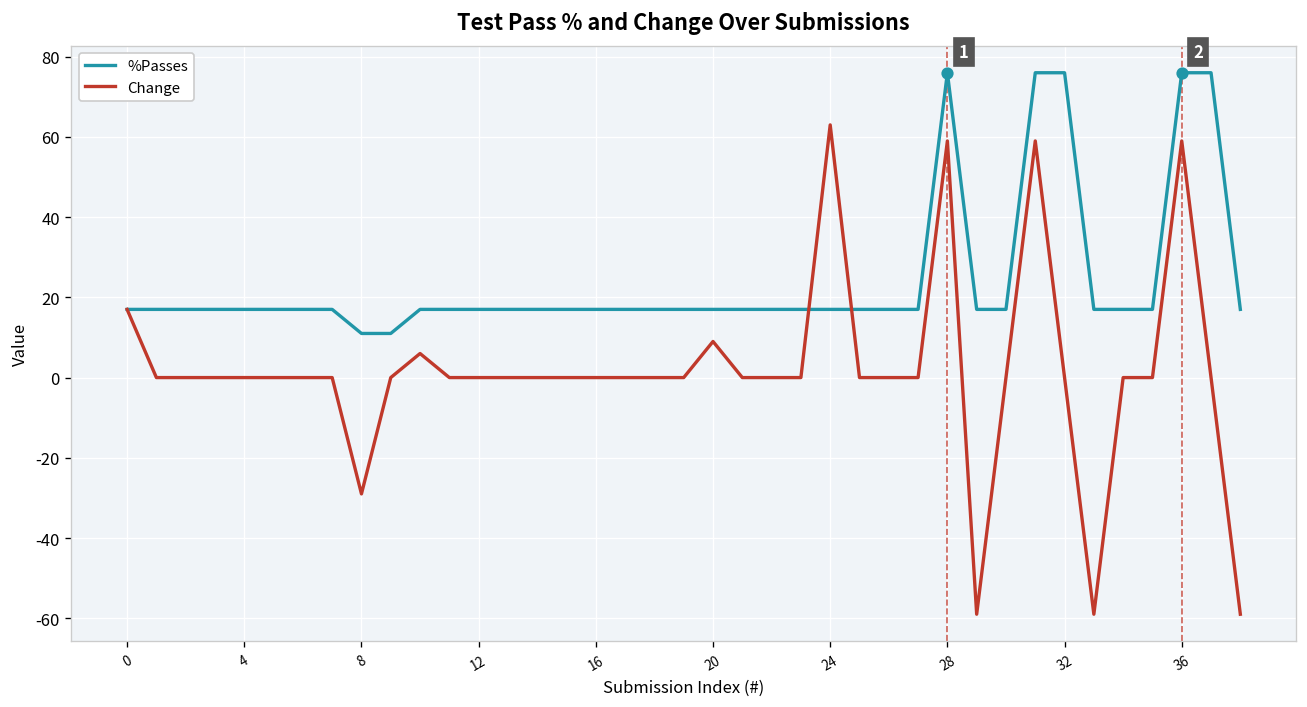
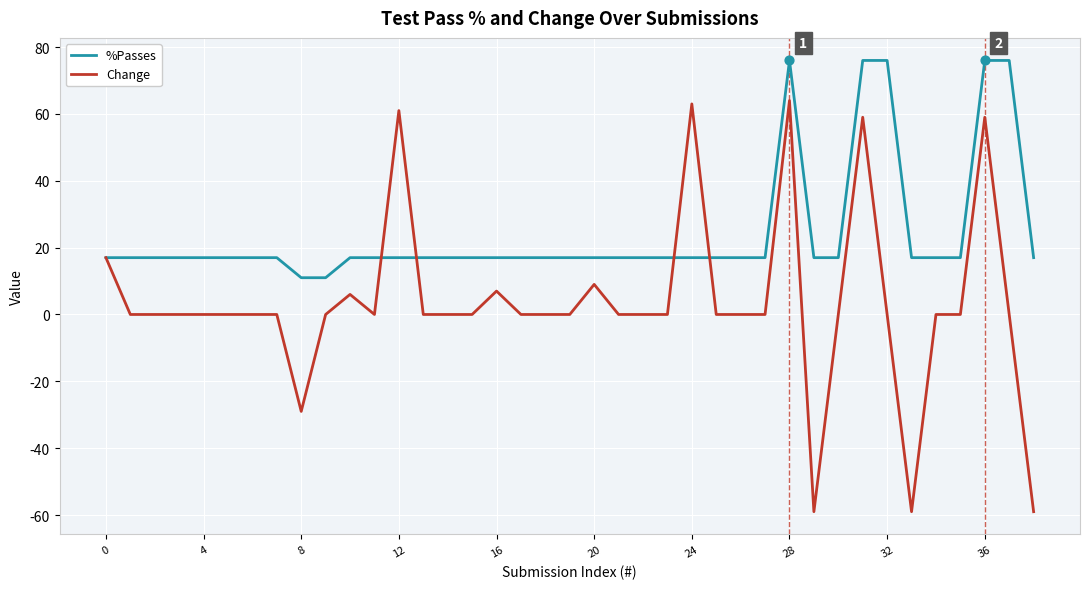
  {
    "Change": {
      "4": 0,
      "8": -29,
-     "12": 0,
-     "16": 0,
+     "12": 61,
+     "16": 7,
      "20": 9,
      "24": 63,
-     "28": 59,
+     "28": 64,
      "32": 0,
      "36": 59
    }
  }
